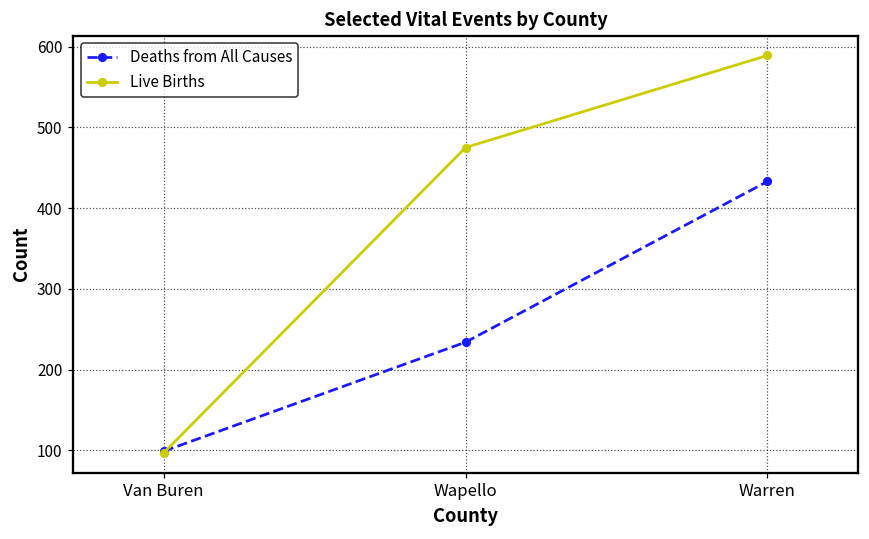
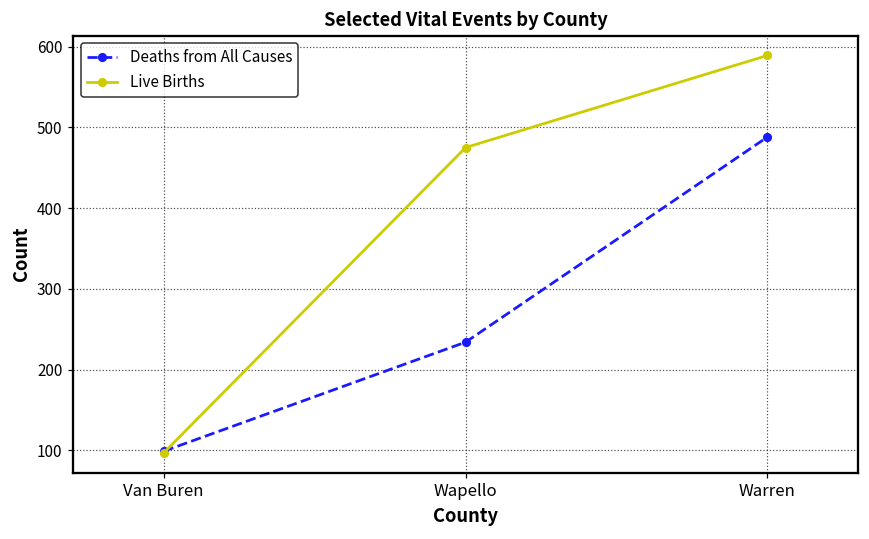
  {
    "Deaths from All Causes": {
      "Wapello": 230,
-     "Warren": 430
+     "Warren": 490
    },
    "Live Births": {
      "Wapello": 480,
      "Warren": 590
    }
  }
